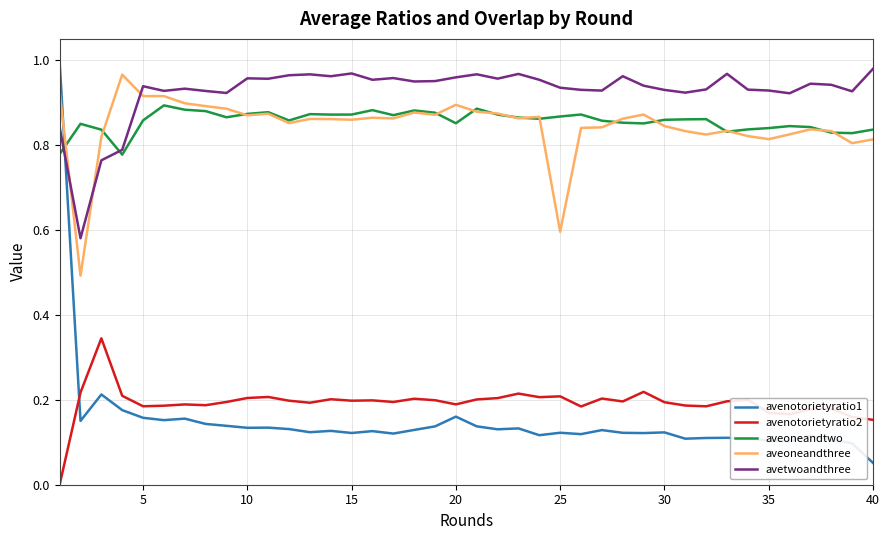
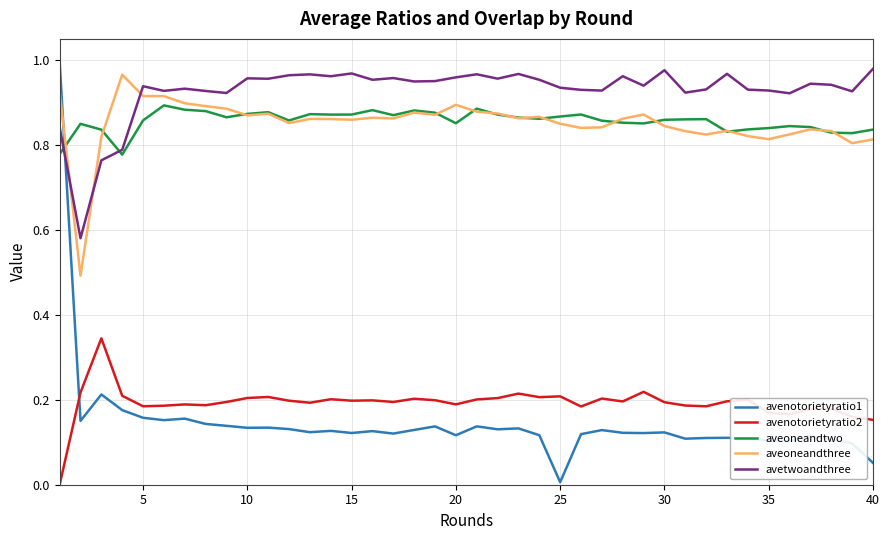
  {
    "avenotorietyratio1": {
      "5": 0.16,
      "10": 0.13,
      "15": 0.12,
-     "20": 0.16,
-     "25": 0.12,
+     "20": 0.12,
+     "25": 0.01,
      "30": 0.12,
      "40": 0.05
    },
    "avenotorietyratio2": {
      "5": 0.18,
      "10": 0.20,
      "15": 0.20,
      "20": 0.19,
      "25": 0.21,
      "30": 0.19,
      "40": 0.15
    },
    "aveoneandtwo": {
      "5": 0.86,
      "15": 0.87,
      "20": 0.85,
      "25": 0.87,
      "30": 0.86,
      "35": 0.84,
      "40": 0.84
    },
    "aveoneandthree": {
      "5": 0.92,
      "15": 0.86,
      "20": 0.89,
-     "25": 0.60,
+     "25": 0.85,
      "30": 0.84,
      "35": 0.81,
      "40": 0.81
    },
    "avetwoandthree": {
      "5": 0.94,
      "10": 0.96,
      "15": 0.97,
      "20": 0.96,
      "25": 0.93,
-     "30": 0.93,
+     "30": 0.98,
      "35": 0.93,
      "40": 0.98
    }
  }
